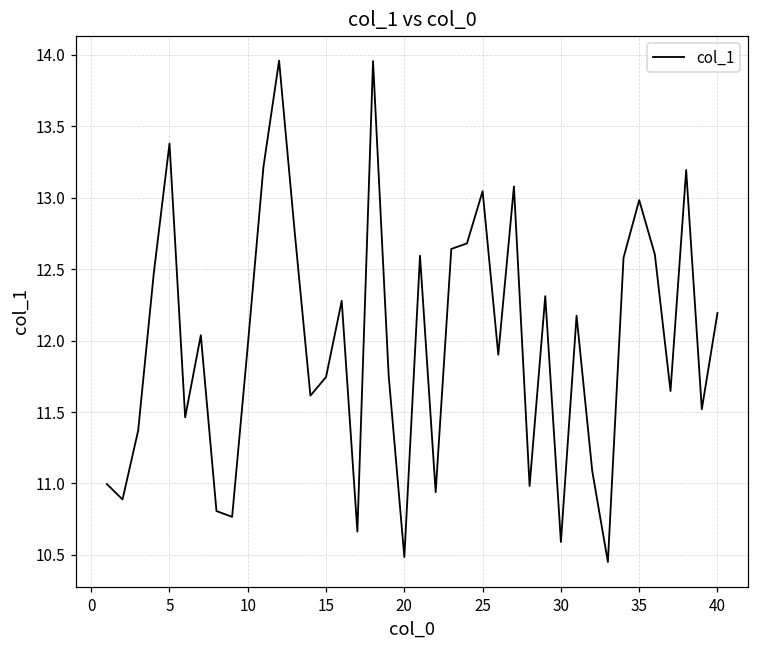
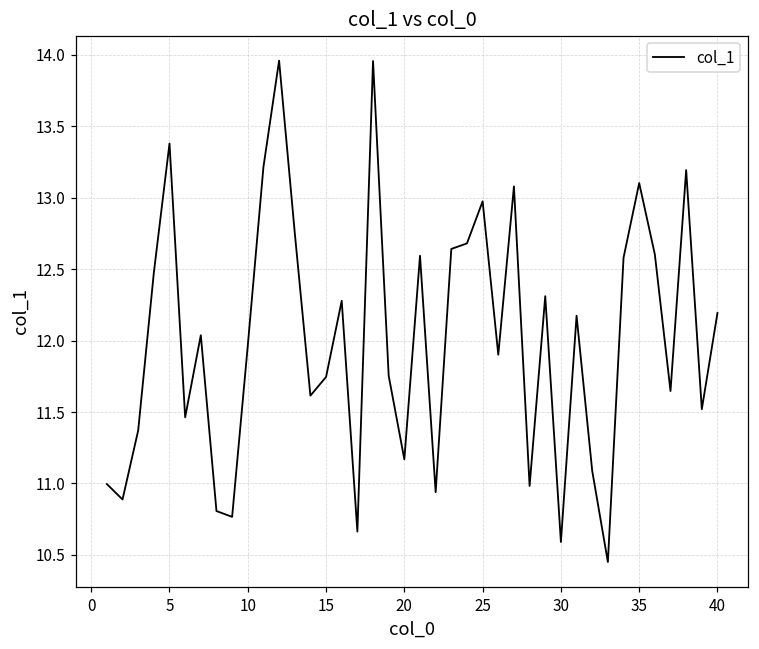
  {
    "5": 13.38,
    "10": 11.96,
    "15": 11.75,
-   "20": 10.48,
-   "25": 13.05,
+   "20": 11.17,
+   "25": 12.97,
    "30": 10.59,
-   "35": 12.98,
+   "35": 13.10,
    "40": 12.19
  }
